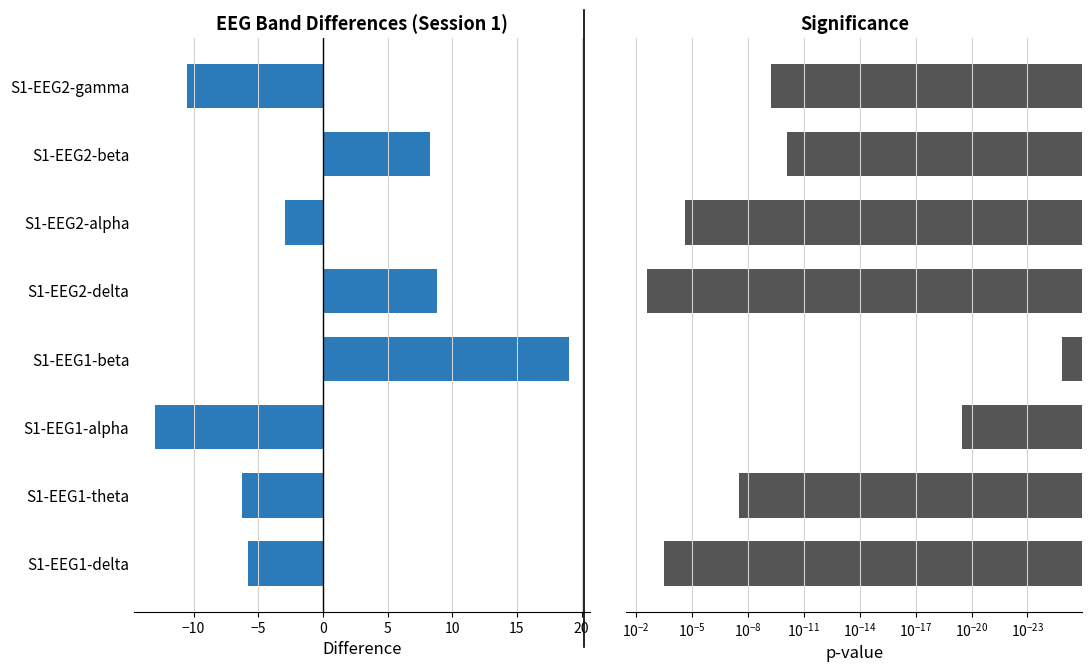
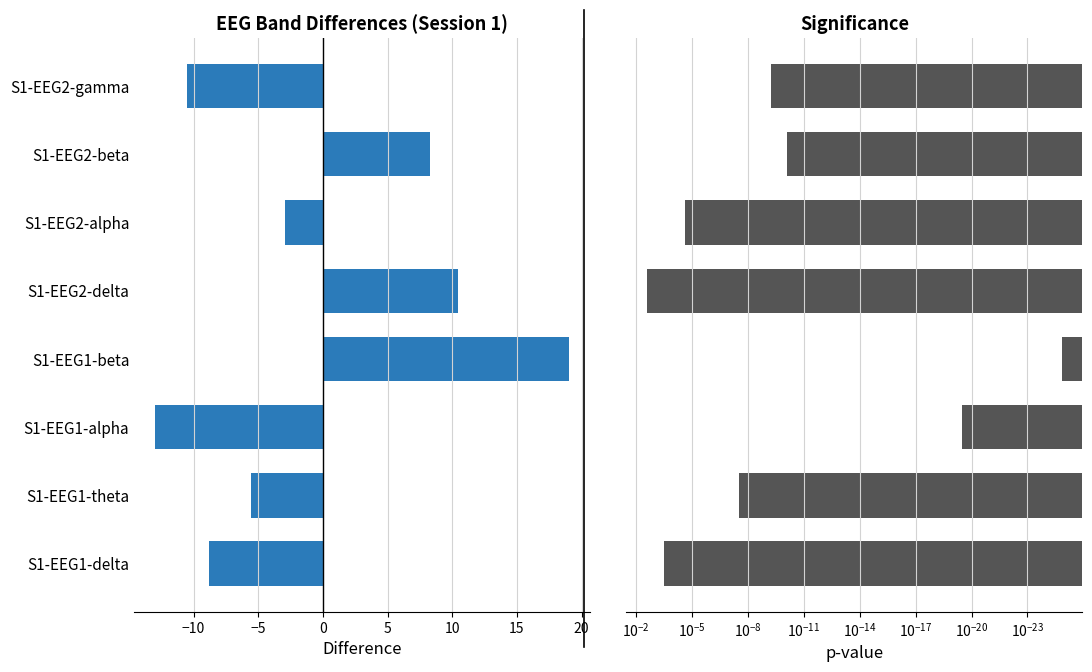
  {
    "EEG Band Differences (Session 1)": {
      "S1-EEG2-gamma": -10.5,
      "S1-EEG2-beta": 8.3,
      "S1-EEG2-alpha": -2.9,
-     "S1-EEG2-delta": 8.8,
+     "S1-EEG2-delta": 10.5,
      "S1-EEG1-beta": 19.1,
      "S1-EEG1-alpha": -13.0,
-     "S1-EEG1-theta": -6.3,
-     "S1-EEG1-delta": -5.8
+     "S1-EEG1-theta": -5.5,
+     "S1-EEG1-delta": -8.8
    }
  }
